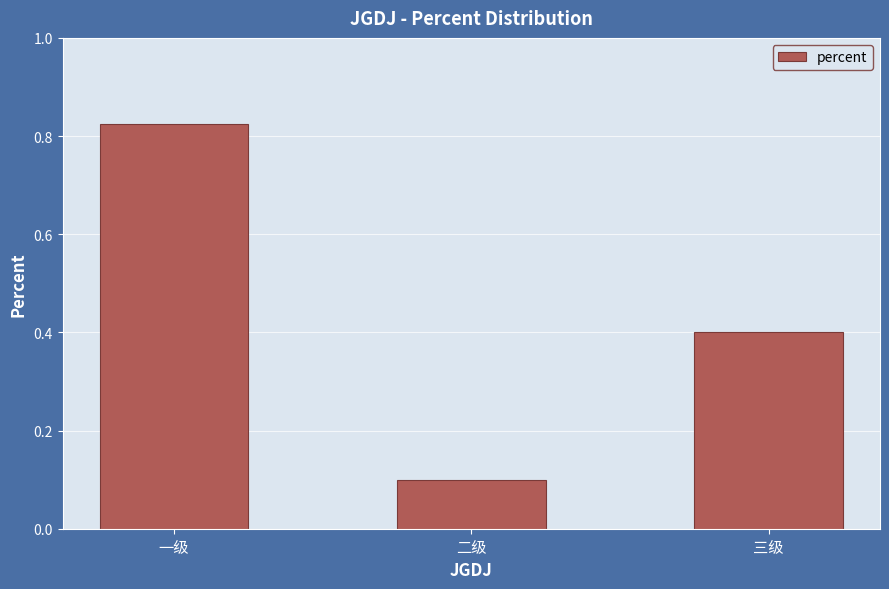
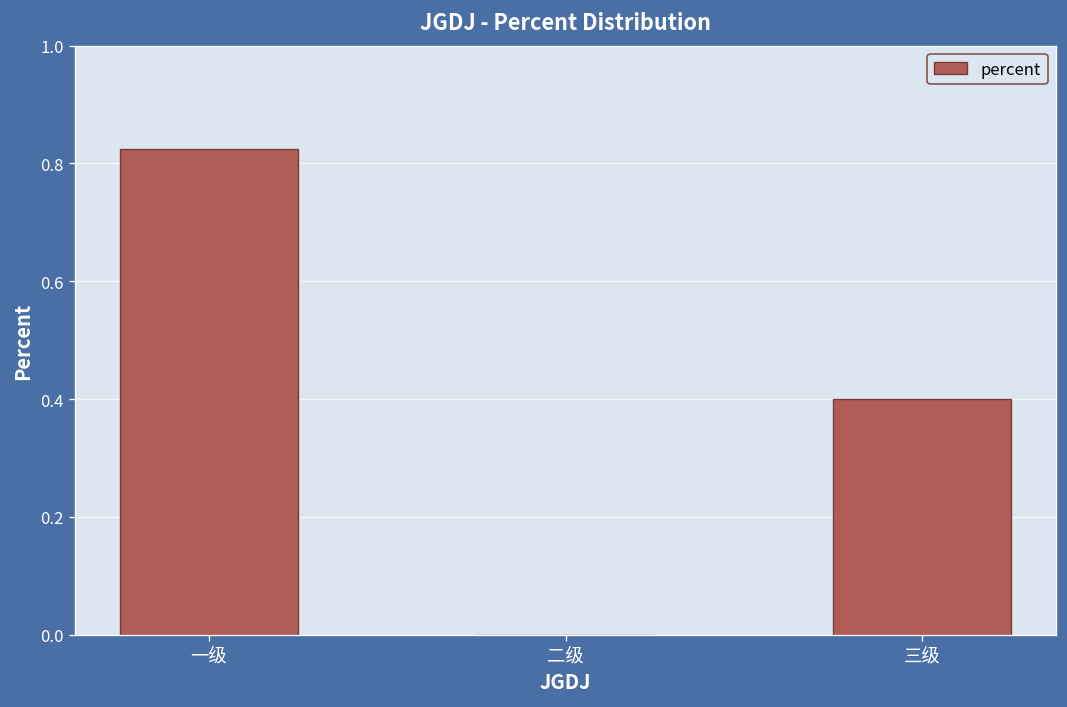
  {
    "一级": 0.82,
-   "二级": 0.1,
+   "二级": 0.0,
    "三级": 0.4
  }
